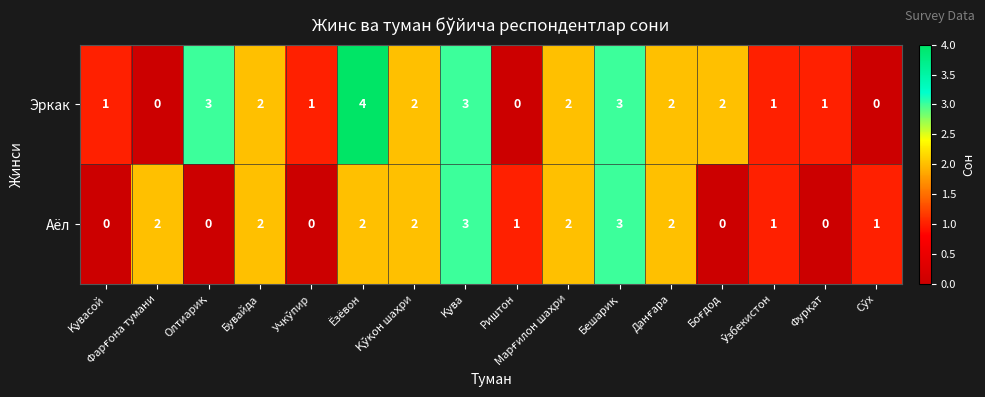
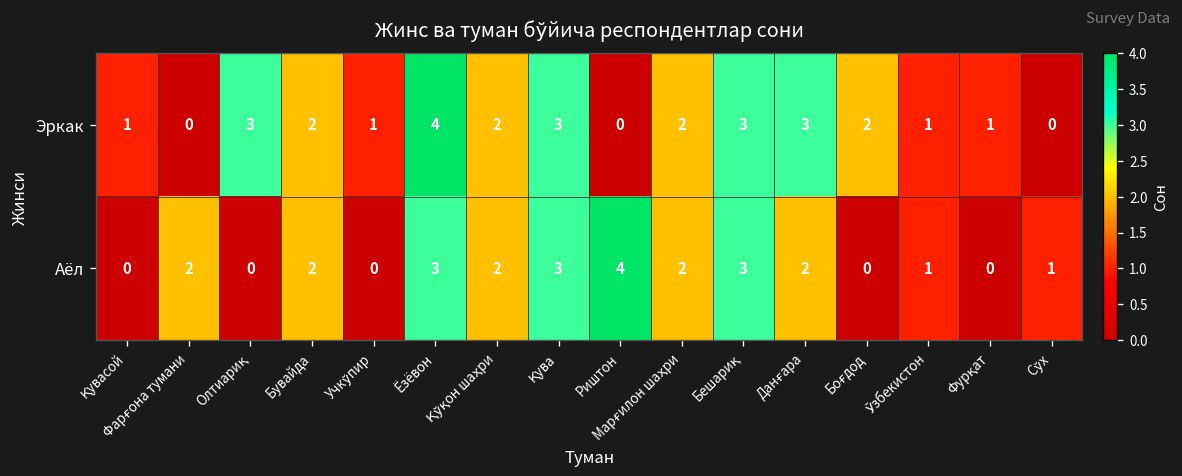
  {
    "Эркак": {
      "Қувасой": 1,
      "Фарғона тумани": 0,
      "Олтиариқ": 3,
      "Бувайда": 2,
      "Учкўпир": 1,
      "Ёзёвон": 4,
      "Қўқон шаҳри": 2,
      "Қува": 3,
      "Риштон": 0,
      "Марғилон шаҳри": 2,
      "Бешариқ": 3,
-     "Данғара": 2,
+     "Данғара": 3,
      "Боғдод": 2,
      "Ўзбекистон": 1,
      "Фурқат": 1,
      "Сўх": 0
    },
    "Аёл": {
      "Қувасой": 0,
      "Фарғона тумани": 2,
      "Олтиариқ": 0,
      "Бувайда": 2,
      "Учкўпир": 0,
-     "Ёзёвон": 2,
+     "Ёзёвон": 3,
      "Қўқон шаҳри": 2,
      "Қува": 3,
-     "Риштон": 1,
+     "Риштон": 4,
      "Марғилон шаҳри": 2,
      "Бешариқ": 3,
      "Данғара": 2,
      "Боғдод": 0,
      "Ўзбекистон": 1,
      "Фурқат": 0,
      "Сўх": 1
    }
  }
